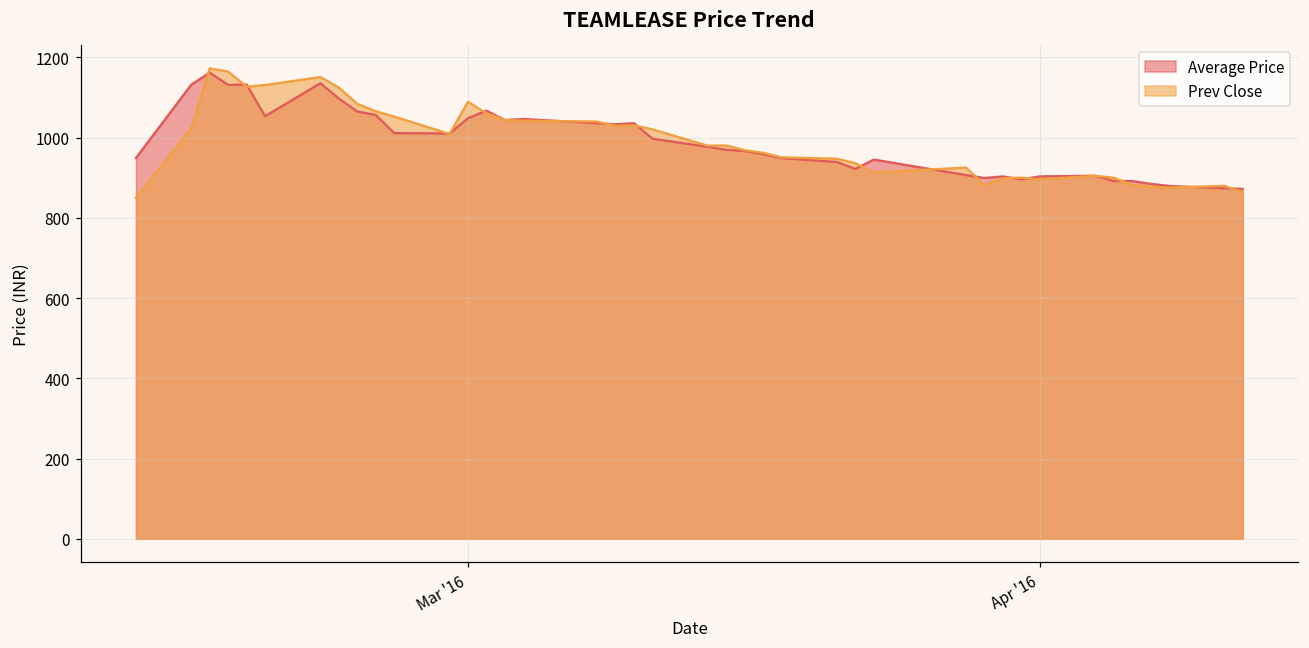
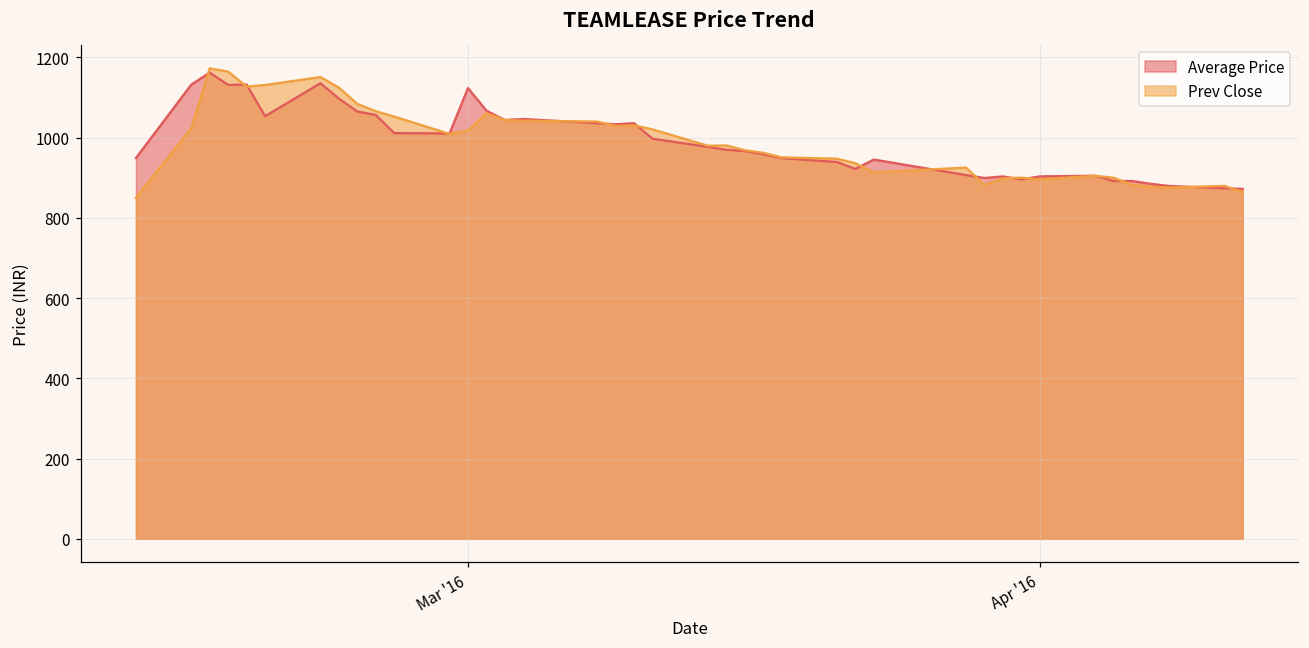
  {
    "Average Price": {
-     "Mar '16": 1050,
+     "Mar '16": 1120,
      "Apr '16": 900
    },
    "Prev Close": {
-     "Mar '16": 1090,
+     "Mar '16": 1020,
      "Apr '16": 900
    }
  }
